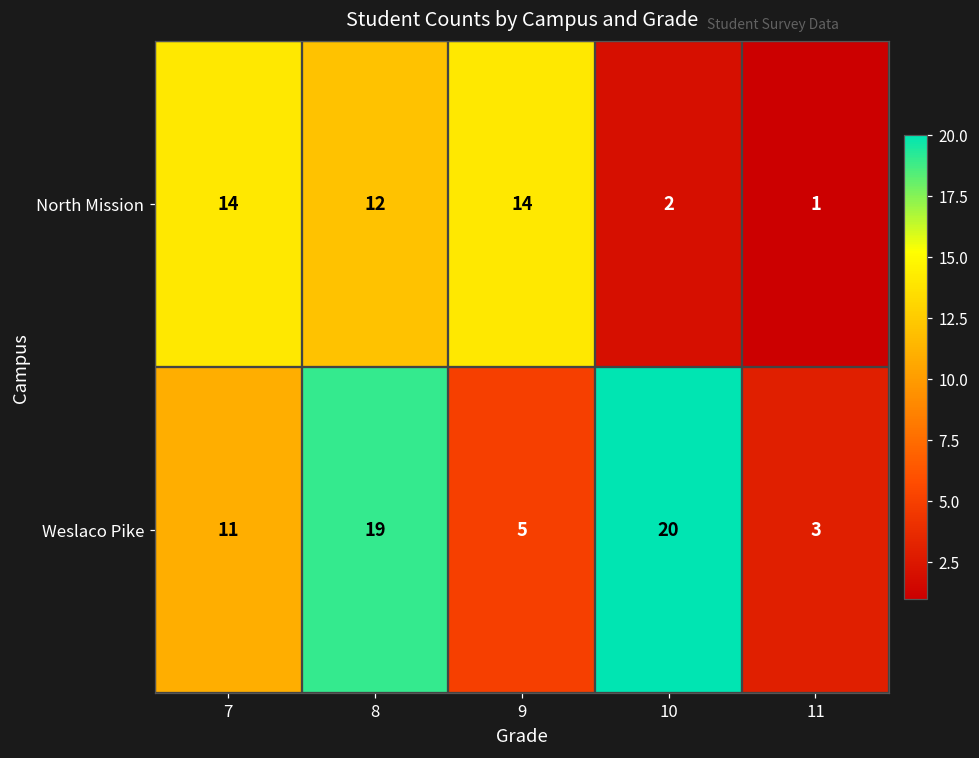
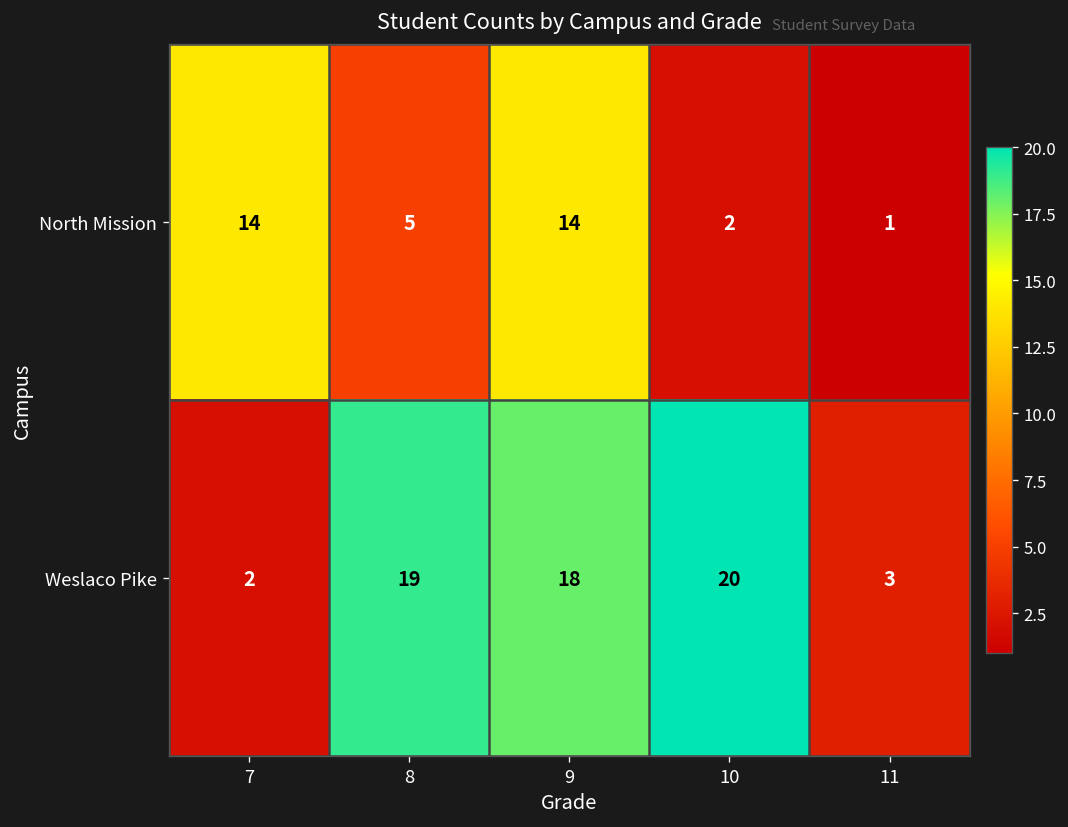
  {
    "North Mission": {
      "7": 14,
-     "8": 12,
+     "8": 5,
      "9": 14,
      "10": 2,
      "11": 1
    },
    "Weslaco Pike": {
-     "7": 11,
+     "7": 2,
      "8": 19,
-     "9": 5,
+     "9": 18,
      "10": 20,
      "11": 3
    }
  }
